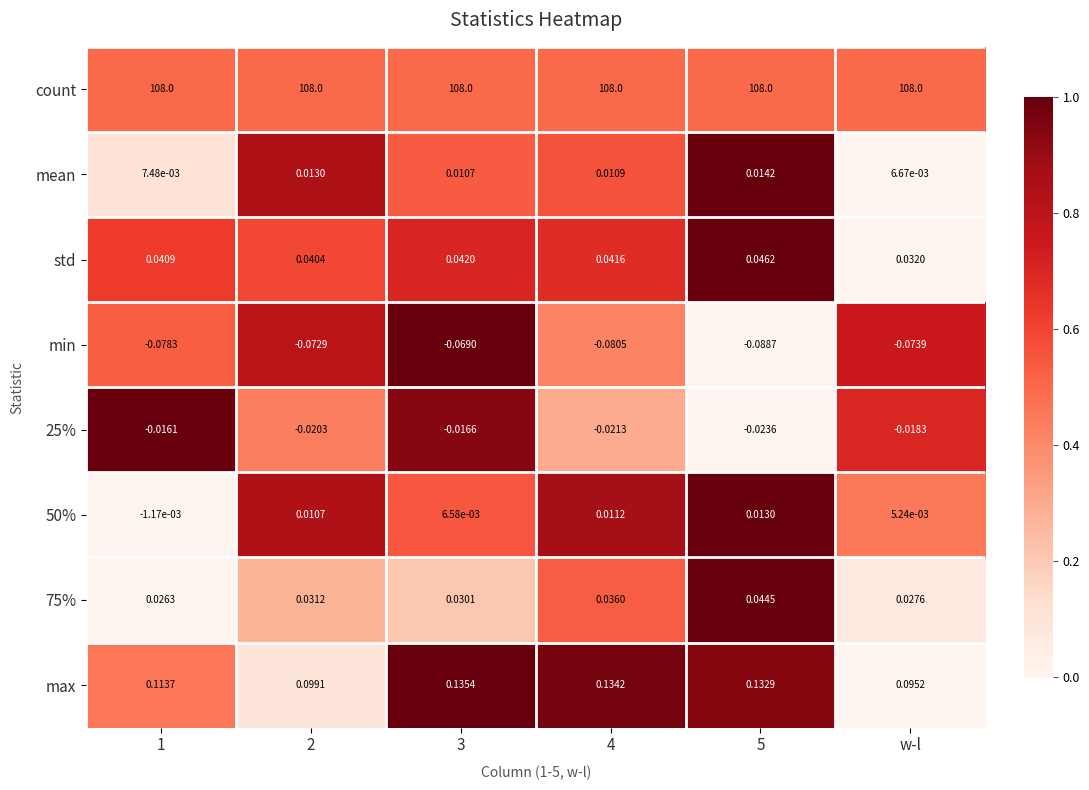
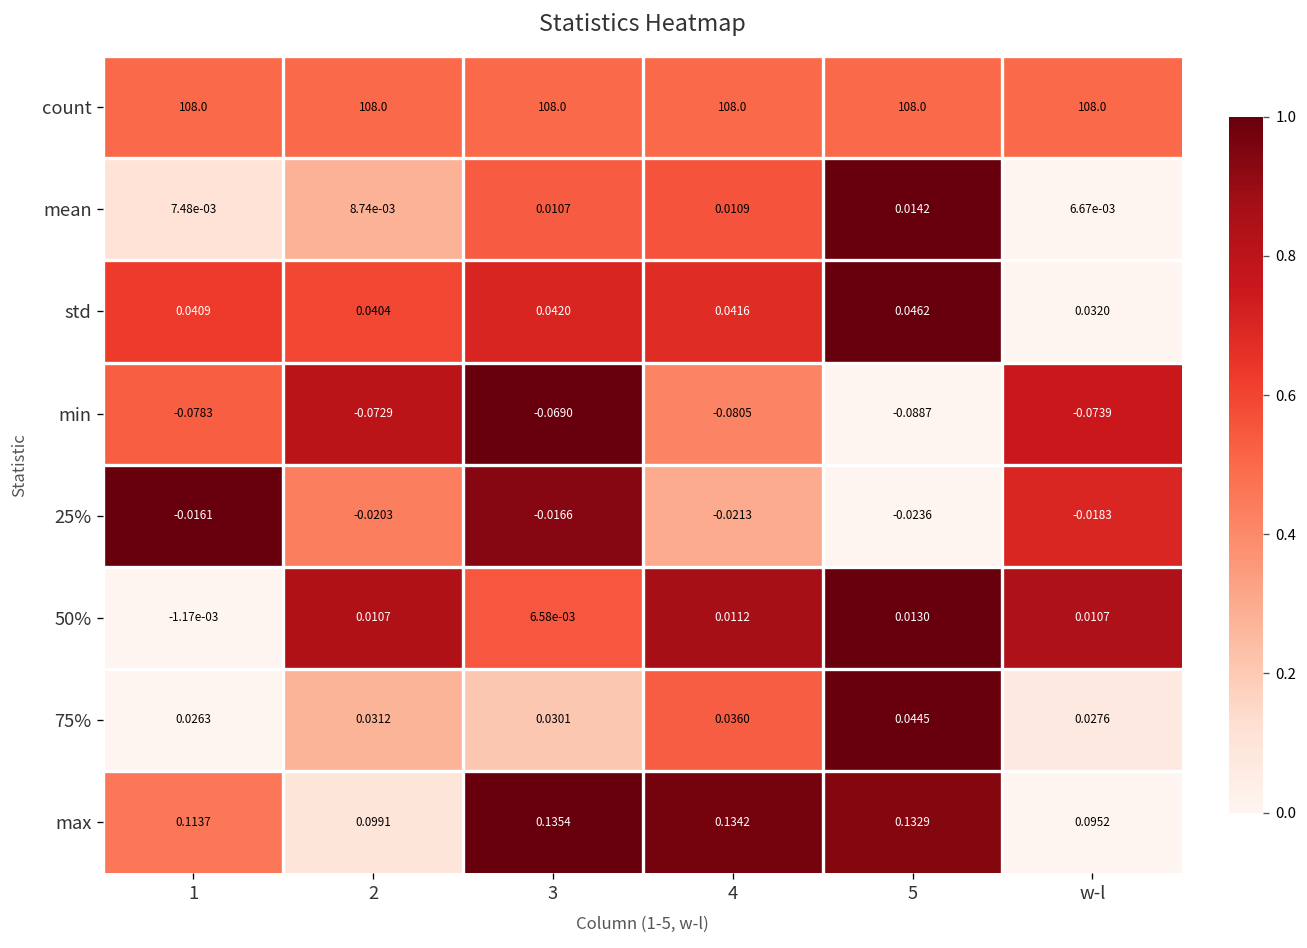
  {
    "count": {
      "1": "108.0",
      "2": "108.0",
      "3": "108.0",
      "4": "108.0",
      "5": "108.0",
      "w-l": "108.0"
    },
    "mean": {
      "1": "7.48e-03",
-     "2": "0.0130",
+     "2": "8.74e-03",
      "3": "0.0107",
      "4": "0.0109",
      "5": "0.0142",
      "w-l": "6.67e-03"
    },
    "std": {
      "1": "0.0409",
      "2": "0.0404",
      "3": "0.0420",
      "4": "0.0416",
      "5": "0.0462",
      "w-l": "0.0320"
    },
    "min": {
      "1": "-0.0783",
      "2": "-0.0729",
      "3": "-0.0690",
      "4": "-0.0805",
      "5": "-0.0887",
      "w-l": "-0.0739"
    },
    "25%": {
      "1": "-0.0161",
      "2": "-0.0203",
      "3": "-0.0166",
      "4": "-0.0213",
      "5": "-0.0236",
      "w-l": "-0.0183"
    },
    "50%": {
      "1": "-1.17e-03",
      "2": "0.0107",
      "3": "6.58e-03",
      "4": "0.0112",
      "5": "0.0130",
-     "w-l": "5.24e-03"
+     "w-l": "0.0107"
    },
    "75%": {
      "1": "0.0263",
      "2": "0.0312",
      "3": "0.0301",
      "4": "0.0360",
      "5": "0.0445",
      "w-l": "0.0276"
    },
    "max": {
      "1": "0.1137",
      "2": "0.0991",
      "3": "0.1354",
      "4": "0.1342",
      "5": "0.1329",
      "w-l": "0.0952"
    }
  }
